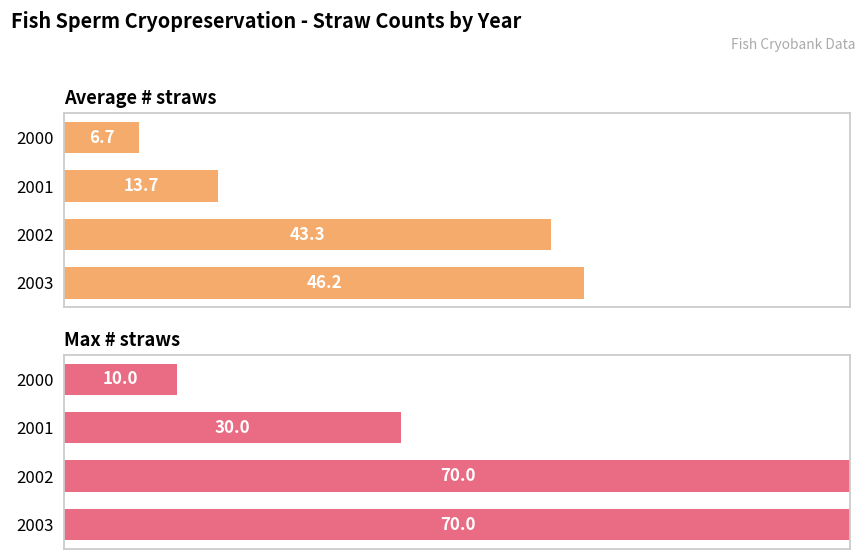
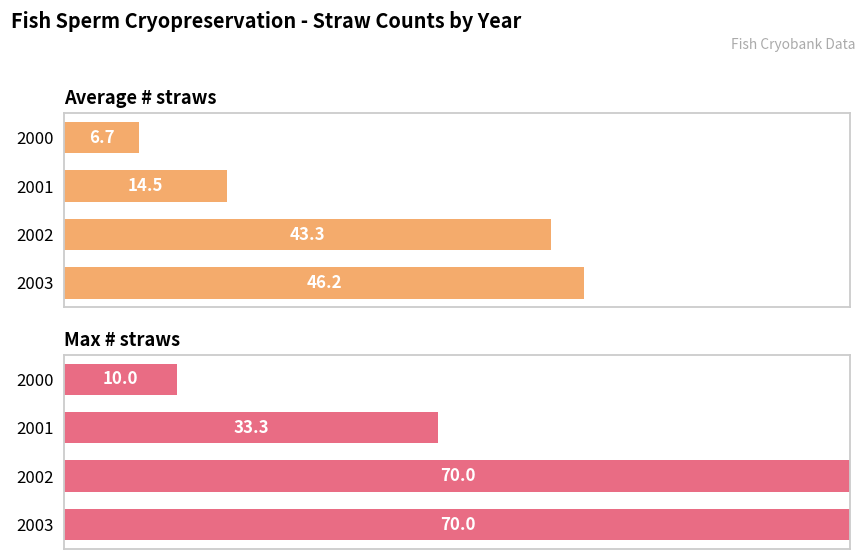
  {
    "Average # straws": {
-     "2001": 13.7
+     "2001": 14.5
    },
    "Max # straws": {
-     "2001": 30.0
+     "2001": 33.3
    }
  }
